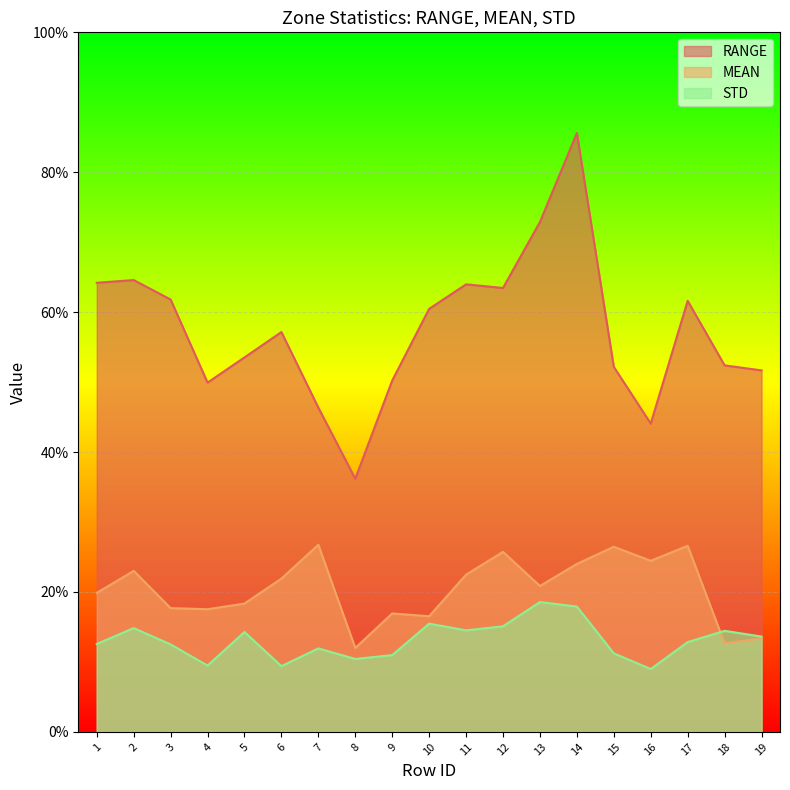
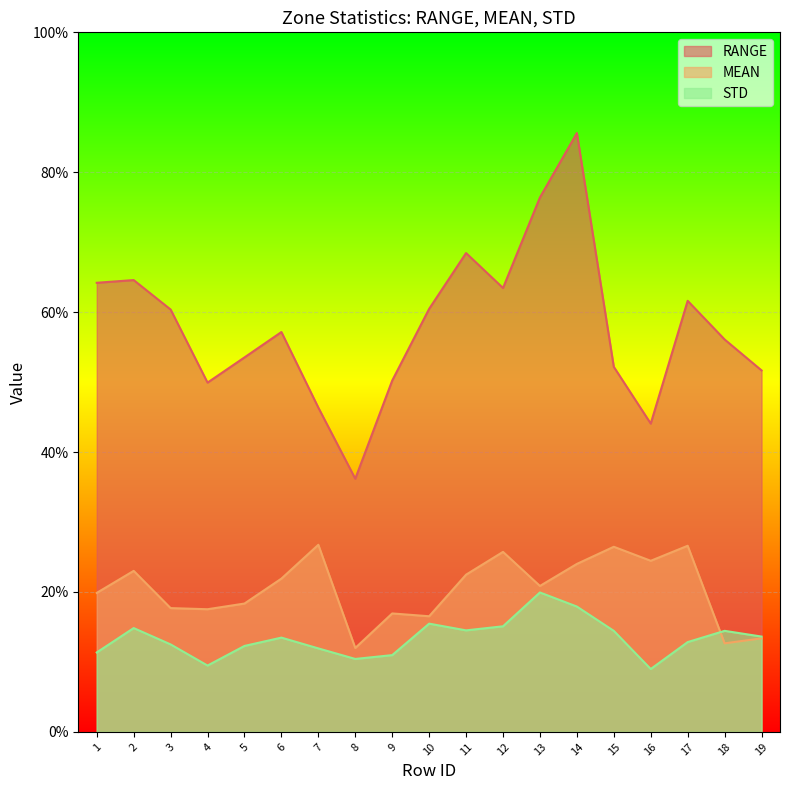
  {
    "RANGE": {
      "1": "64%",
      "2": "65%",
-     "3": "62%",
+     "3": "60%",
      "4": "50%",
      "5": "54%",
      "6": "57%",
      "7": "46%",
      "8": "36%",
      "9": "50%",
      "10": "60%",
-     "11": "64%",
+     "11": "68%",
      "12": "63%",
-     "13": "73%",
+     "13": "76%",
      "14": "86%",
      "15": "52%",
      "16": "44%",
      "17": "62%",
-     "18": "52%",
+     "18": "56%",
      "19": "52%"
    },
    "MEAN": {
      "1": "20%",
      "2": "23%",
      "3": "18%",
      "4": "18%",
      "5": "18%",
      "6": "22%",
      "7": "27%",
      "8": "12%",
      "9": "17%",
      "10": "17%",
      "11": "22%",
      "12": "26%",
      "13": "21%",
      "14": "24%",
      "15": "26%",
      "16": "24%",
      "17": "27%",
      "18": "13%"
    },
    "STD": {
-     "1": "13%",
+     "1": "11%",
      "2": "15%",
      "3": "13%",
      "4": "9%",
-     "5": "14%",
-     "6": "9%",
+     "5": "12%",
+     "6": "13%",
      "7": "12%",
      "8": "10%",
      "9": "11%",
      "10": "15%",
      "11": "15%",
      "12": "15%",
-     "13": "19%",
+     "13": "20%",
      "14": "18%",
-     "15": "11%",
+     "15": "14%",
      "16": "9%",
      "17": "13%",
      "18": "14%"
    }
  }
